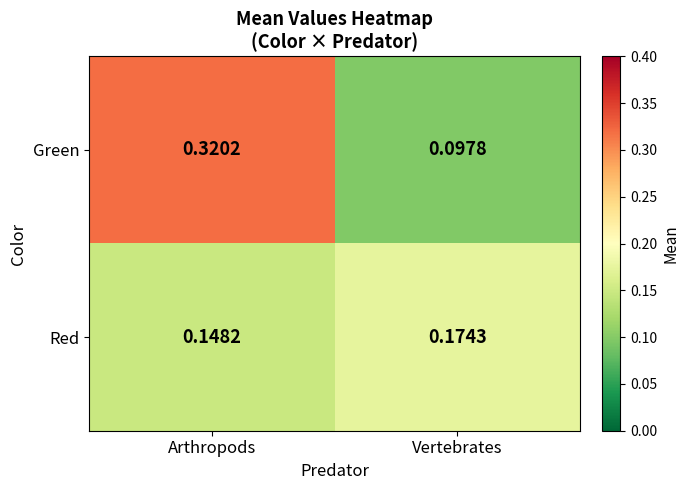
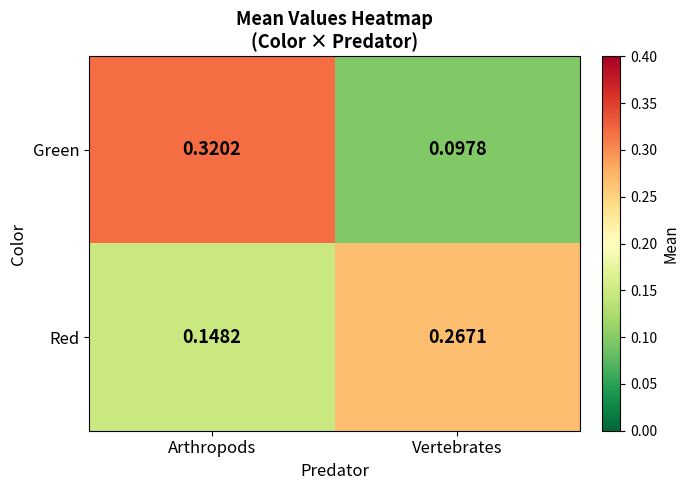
  {
    "Green": {
      "Arthropods": 0.3202,
      "Vertebrates": 0.0978
    },
    "Red": {
      "Arthropods": 0.1482,
-     "Vertebrates": 0.1743
+     "Vertebrates": 0.2671
    }
  }
